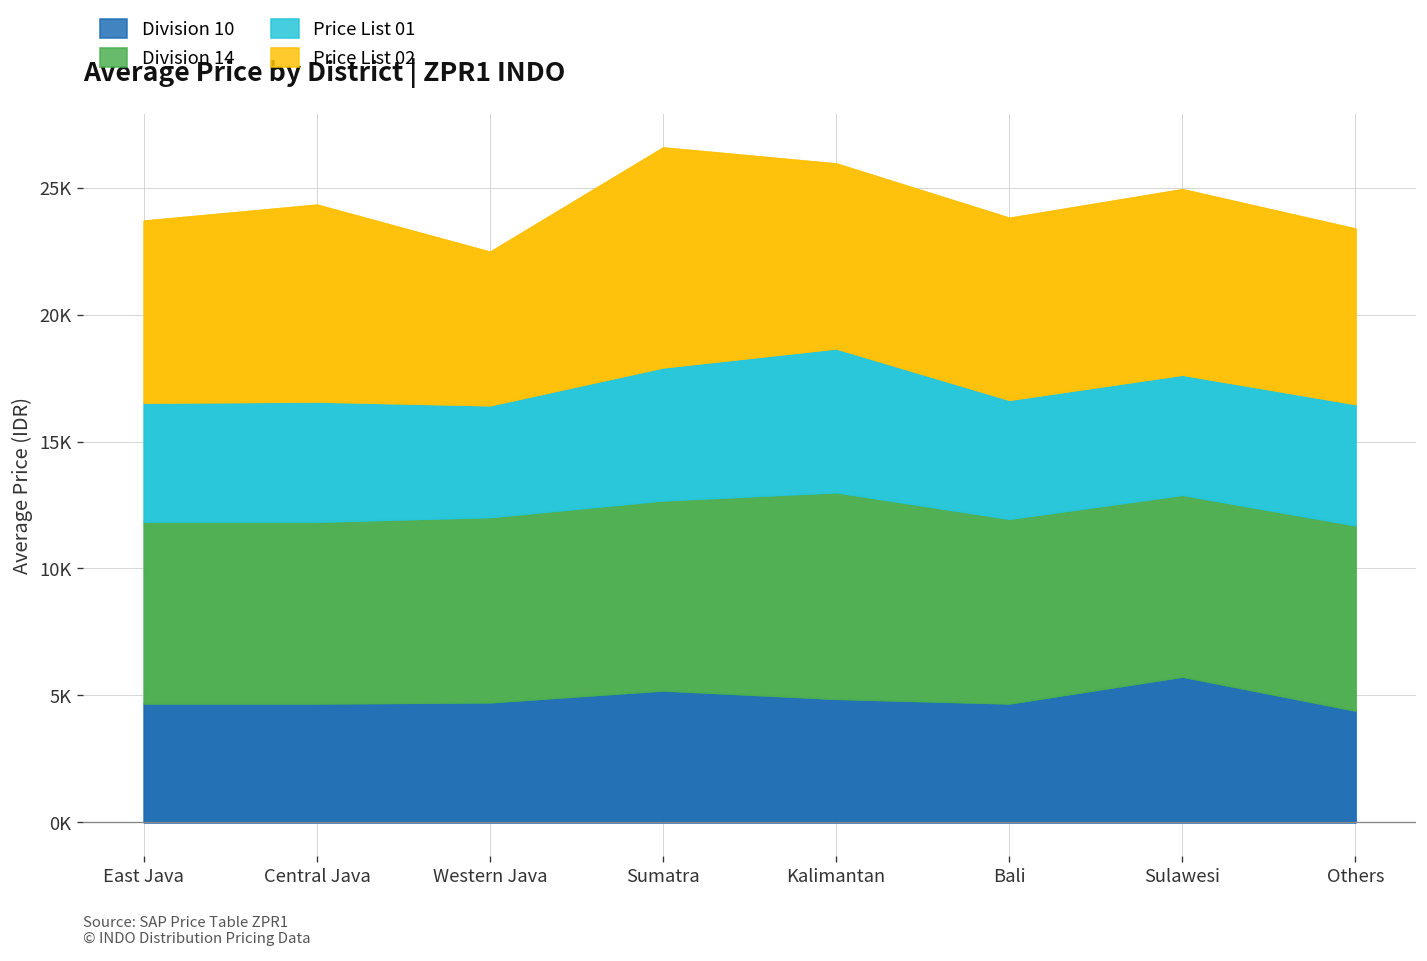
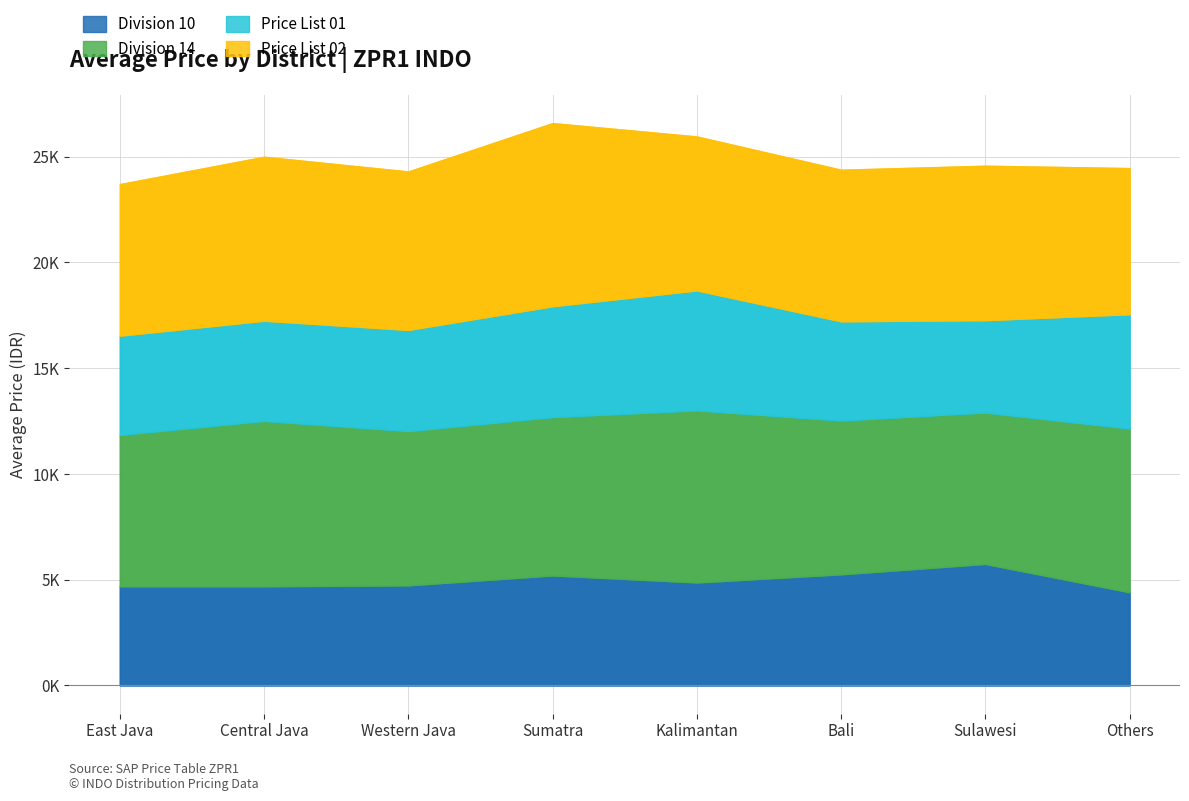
  {
    "Division 10": {
      "East Java": 4700,
      "Central Java": 4700,
      "Western Java": 4700,
      "Sumatra": 5200,
      "Kalimantan": 4900,
-     "Bali": 4700,
+     "Bali": 5300,
      "Sulawesi": 5700,
      "Others": 4400
    },
    "Division 14": {
      "East Java": 7200,
-     "Central Java": 7200,
+     "Central Java": 7800,
      "Western Java": 7300,
      "Sumatra": 7500,
      "Kalimantan": 8100,
      "Bali": 7300,
      "Sulawesi": 7200,
-     "Others": 7300
+     "Others": 7700
    },
    "Price List 01": {
      "East Java": 4700,
      "Central Java": 4700,
-     "Western Java": 4400,
+     "Western Java": 4800,
      "Sumatra": 5200,
      "Kalimantan": 5700,
      "Bali": 4700,
-     "Sulawesi": 4700,
-     "Others": 4800
+     "Sulawesi": 4400,
+     "Others": 5400
    },
    "Price List 02": {
      "East Java": 7200,
      "Central Java": 7700,
-     "Western Java": 6000,
+     "Western Java": 7500,
      "Sumatra": 8700,
      "Kalimantan": 7300,
      "Bali": 7200,
      "Sulawesi": 7300,
      "Others": 6900
    }
  }
